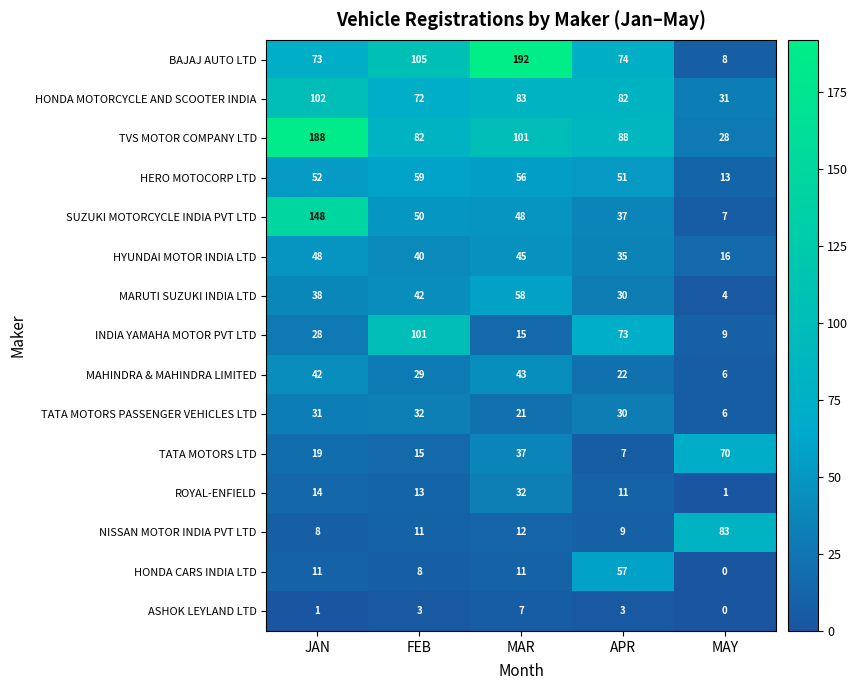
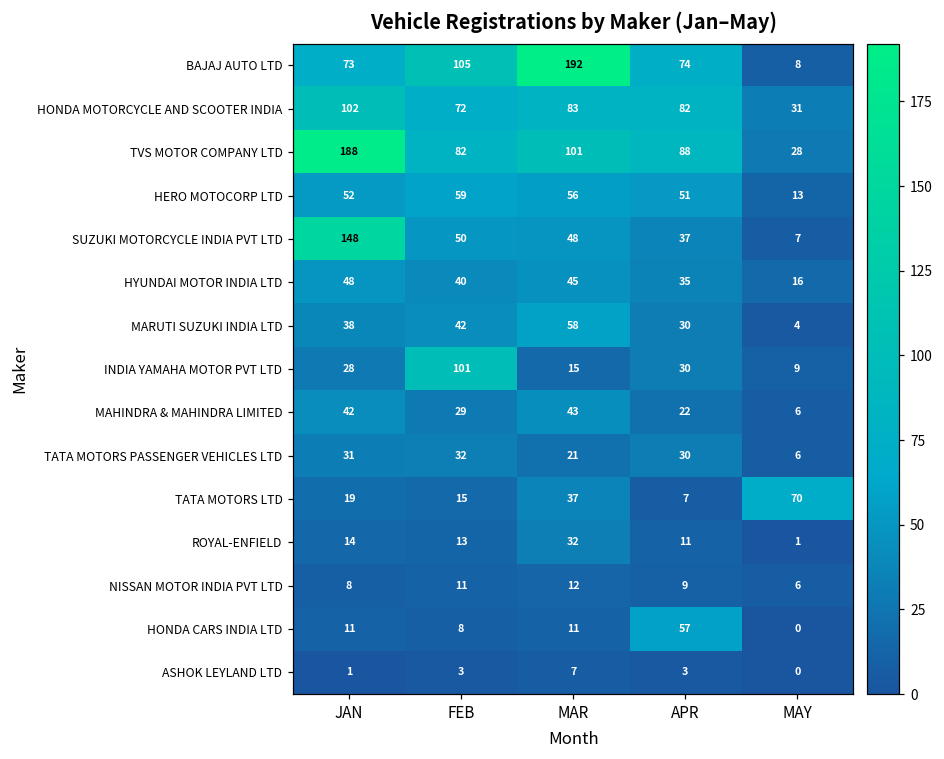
  {
    "BAJAJ AUTO LTD": {
      "JAN": 73,
      "FEB": 105,
      "MAR": 192,
      "APR": 74,
      "MAY": 8
    },
    "HONDA MOTORCYCLE AND SCOOTER INDIA": {
      "JAN": 102,
      "FEB": 72,
      "MAR": 83,
      "APR": 82,
      "MAY": 31
    },
    "TVS MOTOR COMPANY LTD": {
      "JAN": 188,
      "FEB": 82,
      "MAR": 101,
      "APR": 88,
      "MAY": 28
    },
    "HERO MOTOCORP LTD": {
      "JAN": 52,
      "FEB": 59,
      "MAR": 56,
      "APR": 51,
      "MAY": 13
    },
    "SUZUKI MOTORCYCLE INDIA PVT LTD": {
      "JAN": 148,
      "FEB": 50,
      "MAR": 48,
      "APR": 37,
      "MAY": 7
    },
    "HYUNDAI MOTOR INDIA LTD": {
      "JAN": 48,
      "FEB": 40,
      "MAR": 45,
      "APR": 35,
      "MAY": 16
    },
    "MARUTI SUZUKI INDIA LTD": {
      "JAN": 38,
      "FEB": 42,
      "MAR": 58,
      "APR": 30,
      "MAY": 4
    },
    "INDIA YAMAHA MOTOR PVT LTD": {
      "JAN": 28,
      "FEB": 101,
      "MAR": 15,
-     "APR": 73,
+     "APR": 30,
      "MAY": 9
    },
    "MAHINDRA & MAHINDRA LIMITED": {
      "JAN": 42,
      "FEB": 29,
      "MAR": 43,
      "APR": 22,
      "MAY": 6
    },
    "TATA MOTORS PASSENGER VEHICLES LTD": {
      "JAN": 31,
      "FEB": 32,
      "MAR": 21,
      "APR": 30,
      "MAY": 6
    },
    "TATA MOTORS LTD": {
      "JAN": 19,
      "FEB": 15,
      "MAR": 37,
      "APR": 7,
      "MAY": 70
    },
    "ROYAL-ENFIELD": {
      "JAN": 14,
      "FEB": 13,
      "MAR": 32,
      "APR": 11,
      "MAY": 1
    },
    "NISSAN MOTOR INDIA PVT LTD": {
      "JAN": 8,
      "FEB": 11,
      "MAR": 12,
      "APR": 9,
-     "MAY": 83
+     "MAY": 6
    },
    "HONDA CARS INDIA LTD": {
      "JAN": 11,
      "FEB": 8,
      "MAR": 11,
      "APR": 57,
      "MAY": 0
    },
    "ASHOK LEYLAND LTD": {
      "JAN": 1,
      "FEB": 3,
      "MAR": 7,
      "APR": 3,
      "MAY": 0
    }
  }
